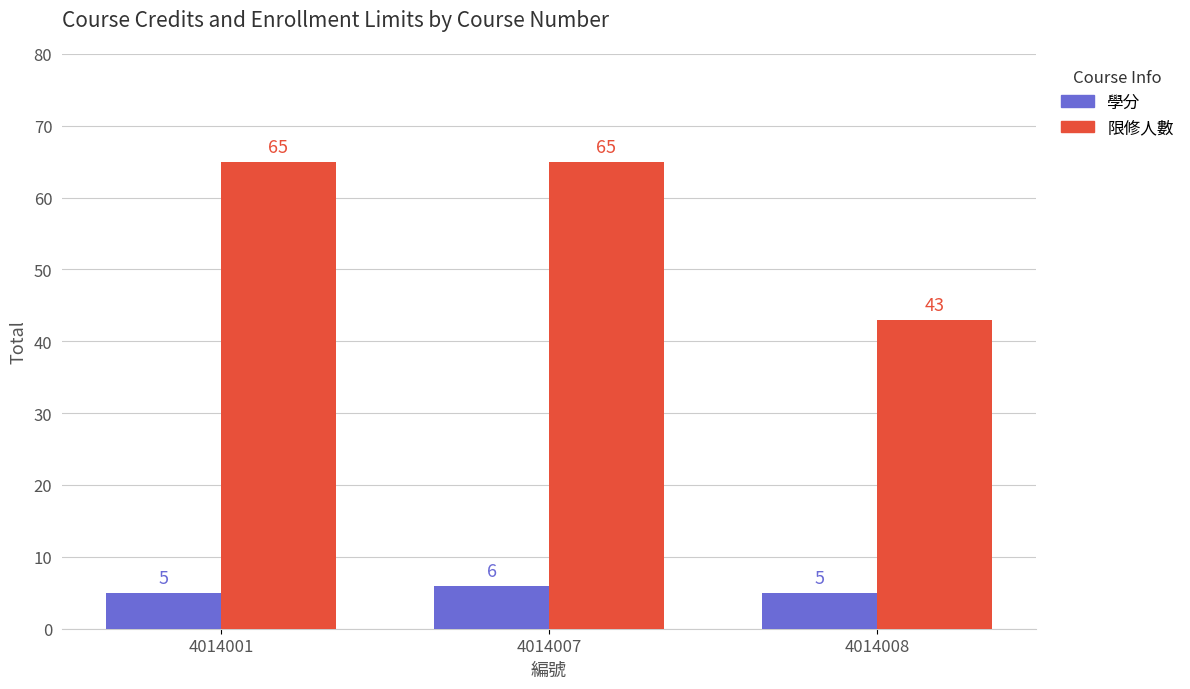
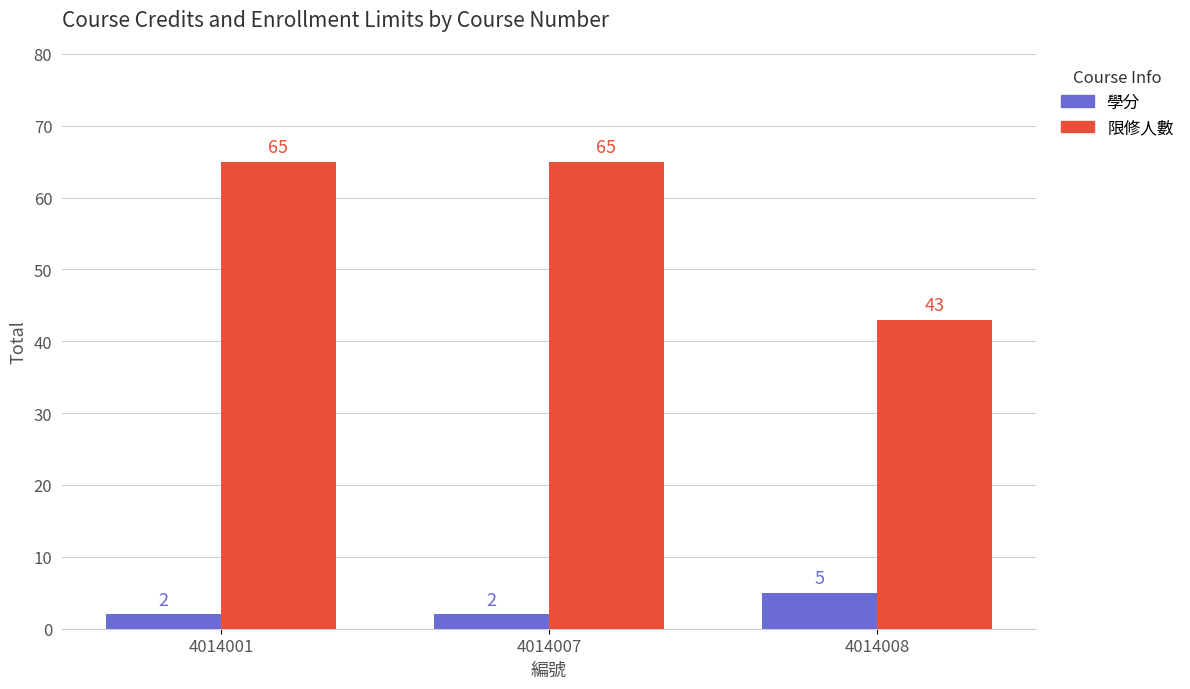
  {
    "學分": {
-     "4014001": 5,
-     "4014007": 6,
+     "4014001": 2,
+     "4014007": 2,
      "4014008": 5
    },
    "限修人數": {
      "4014001": 65,
      "4014007": 65,
      "4014008": 43
    }
  }
